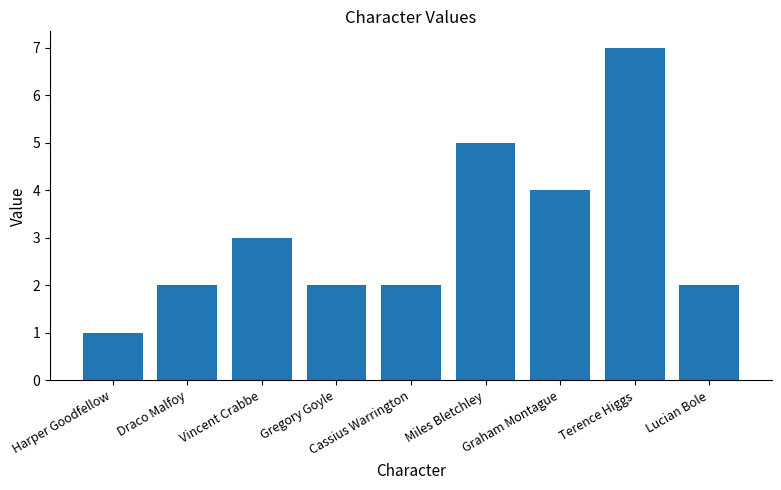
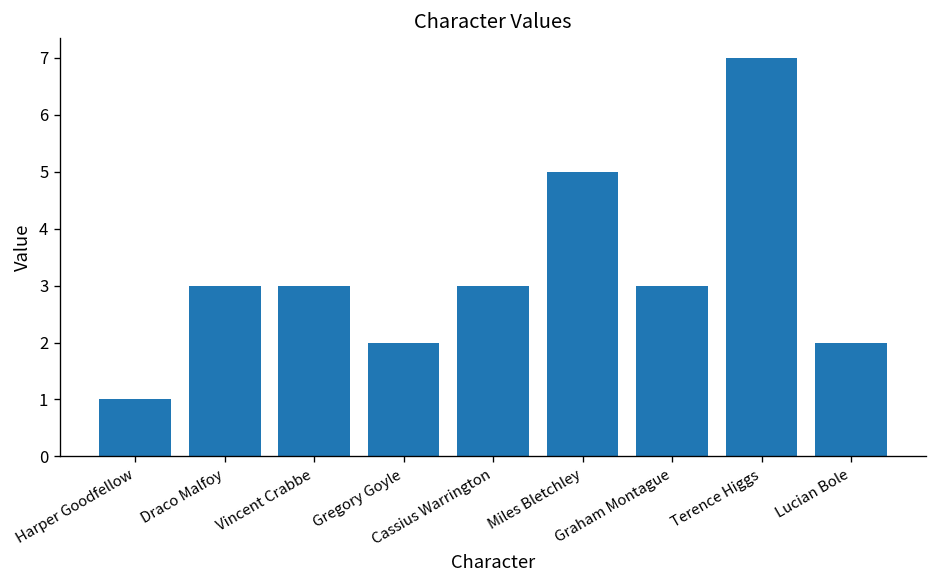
  {
    "Harper Goodfellow": 1,
-   "Draco Malfoy": 2,
+   "Draco Malfoy": 3,
    "Vincent Crabbe": 3,
    "Gregory Goyle": 2,
-   "Cassius Warrington": 2,
+   "Cassius Warrington": 3,
    "Miles Bletchley": 5,
-   "Graham Montague": 4,
+   "Graham Montague": 3,
    "Terence Higgs": 7,
    "Lucian Bole": 2
  }
